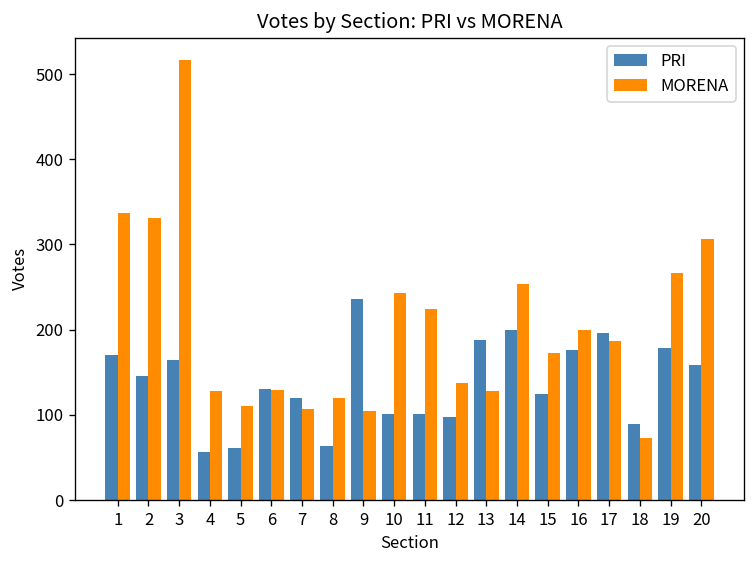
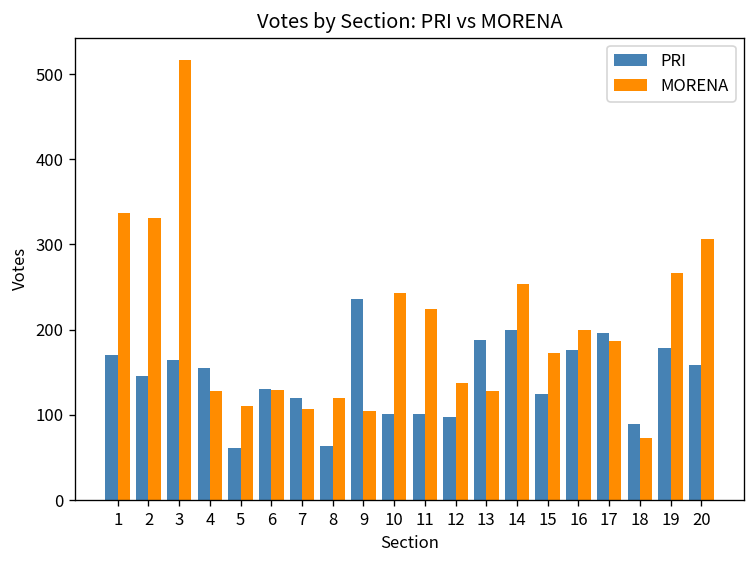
  {
    "PRI": {
      "1": 170,
      "2": 150,
      "3": 160,
-     "4": 60,
+     "4": 160,
      "5": 60,
      "6": 130,
      "7": 120,
      "8": 60,
      "9": 240,
      "10": 100,
      "11": 100,
      "12": 100,
      "13": 190,
      "14": 200,
      "15": 120,
      "16": 180,
      "17": 200,
      "18": 90,
      "19": 180,
      "20": 160
    },
    "MORENA": {
      "1": 340,
      "2": 330,
      "3": 520,
      "4": 130,
      "5": 110,
      "6": 130,
      "7": 110,
      "8": 120,
      "9": 110,
      "10": 240,
      "11": 220,
      "12": 140,
      "13": 130,
      "14": 250,
      "15": 170,
      "16": 200,
      "17": 190,
      "18": 70,
      "19": 270,
      "20": 310
    }
  }
